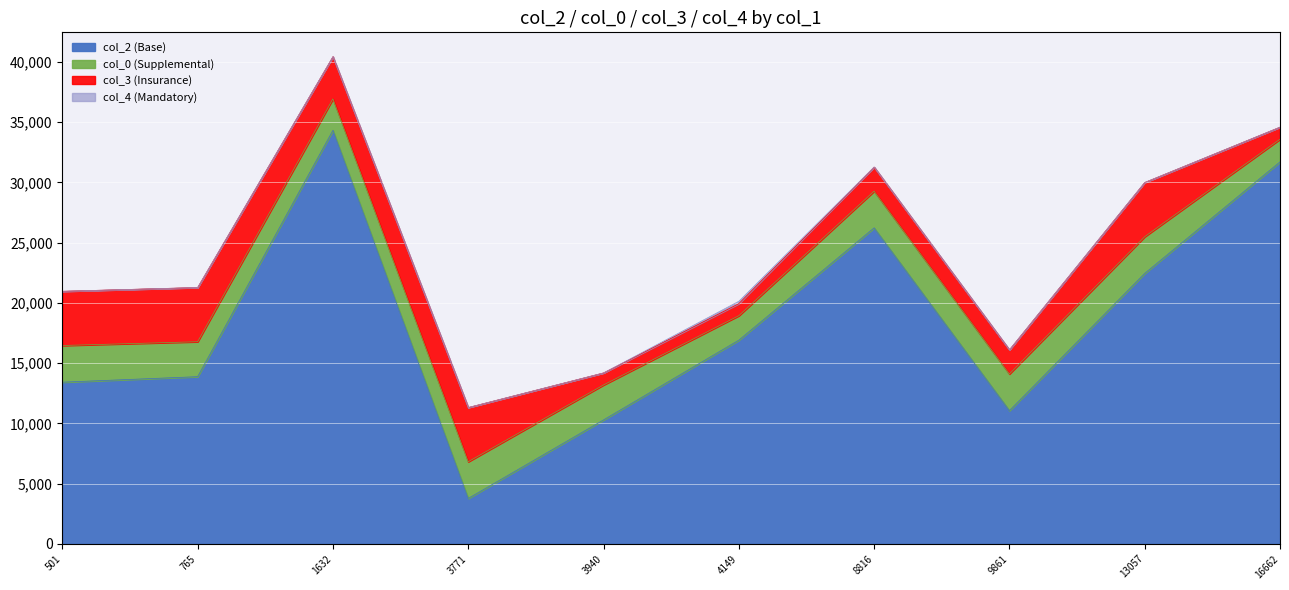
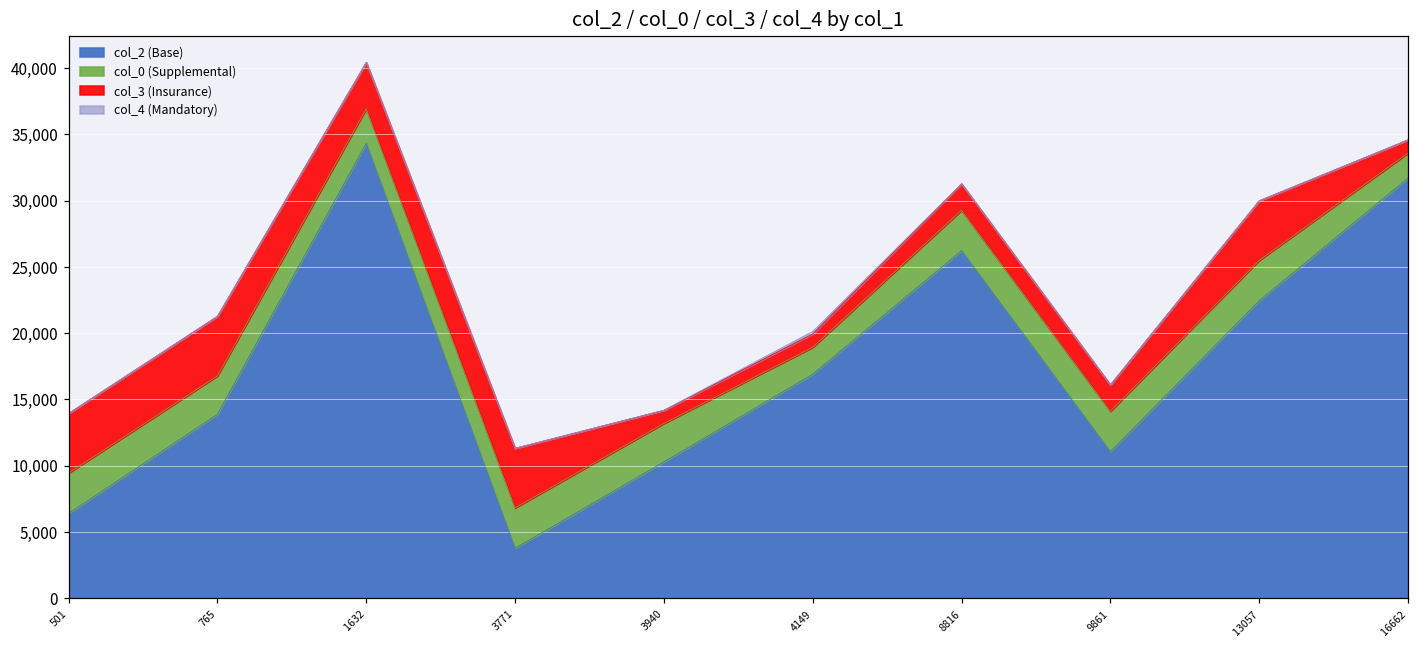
  {
    "col_2 (Base)": {
-     "501": "13,400",
+     "501": "6,400",
      "765": "13,900",
      "1632": "34,300",
      "3771": "3,800",
      "3940": "10,300",
      "4149": "16,900",
      "8816": "26,200",
      "9861": "11,100",
      "13057": "22,500",
      "16662": "31,700"
    },
    "col_0 (Supplemental)": {
      "501": "3,000",
      "765": "2,900",
      "1632": "2,600",
      "3771": "3,000",
      "3940": "2,900",
      "4149": "2,000",
      "8816": "3,000",
      "9861": "3,000",
      "13057": "3,000",
      "16662": "1,900"
    }
  }
